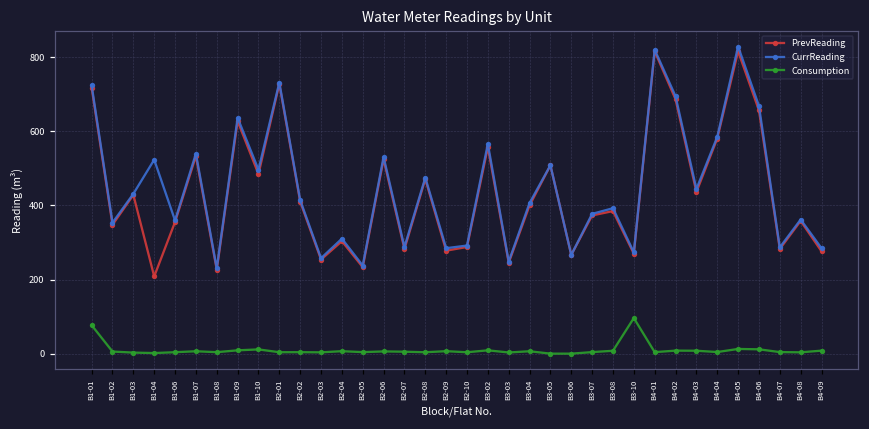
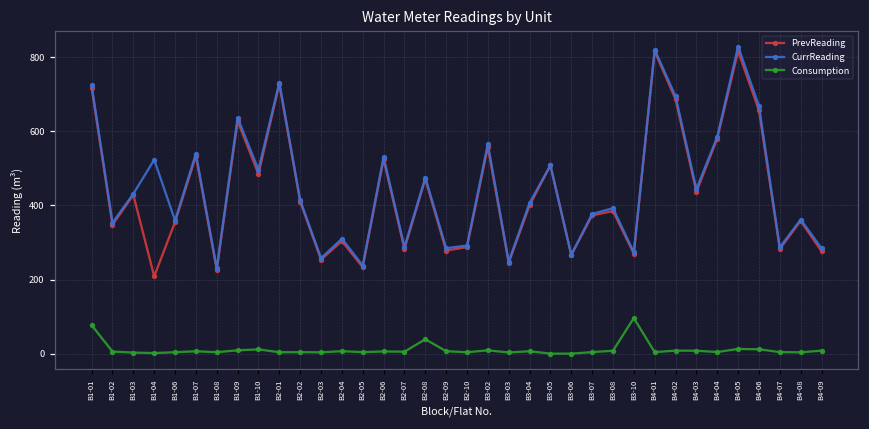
  {
    "PrevReading": {
      "B1-04": 210,
      "B1-09": 630,
      "B1-10": 480,
      "B3-02": 560,
      "B3-08": 380,
      "B4-02": 690,
      "B4-03": 440,
      "B4-05": 820,
      "B4-06": 660,
      "B4-09": 280
    },
    "CurrReading": {
      "B1-04": 520,
      "B1-09": 640,
      "B1-10": 500,
      "B3-02": 570,
      "B3-08": 390,
      "B4-02": 690,
      "B4-03": 440,
      "B4-05": 830,
      "B4-06": 670,
      "B4-09": 280
    },
    "Consumption": {
      "B1-01": 80,
      "B1-02": 10,
      "B1-03": 0,
      "B1-04": 0,
      "B1-06": 0,
      "B1-07": 10,
      "B1-08": 0,
      "B1-09": 10,
      "B1-10": 10,
      "B2-01": 0,
      "B2-02": 0,
      "B2-03": 0,
      "B2-04": 10,
      "B2-05": 0,
      "B2-06": 10,
      "B2-07": 10,
-     "B2-08": 0,
+     "B2-08": 40,
      "B2-09": 10,
      "B2-10": 0,
      "B3-02": 10,
      "B3-03": 0,
      "B3-04": 10,
      "B3-05": 0,
      "B3-06": 0,
      "B3-07": 0,
      "B3-08": 10,
      "B3-10": 100,
      "B4-01": 0,
      "B4-02": 10,
      "B4-03": 10,
      "B4-04": 0,
      "B4-05": 10,
      "B4-06": 10,
      "B4-07": 0,
      "B4-08": 0,
      "B4-09": 10
    }
  }
